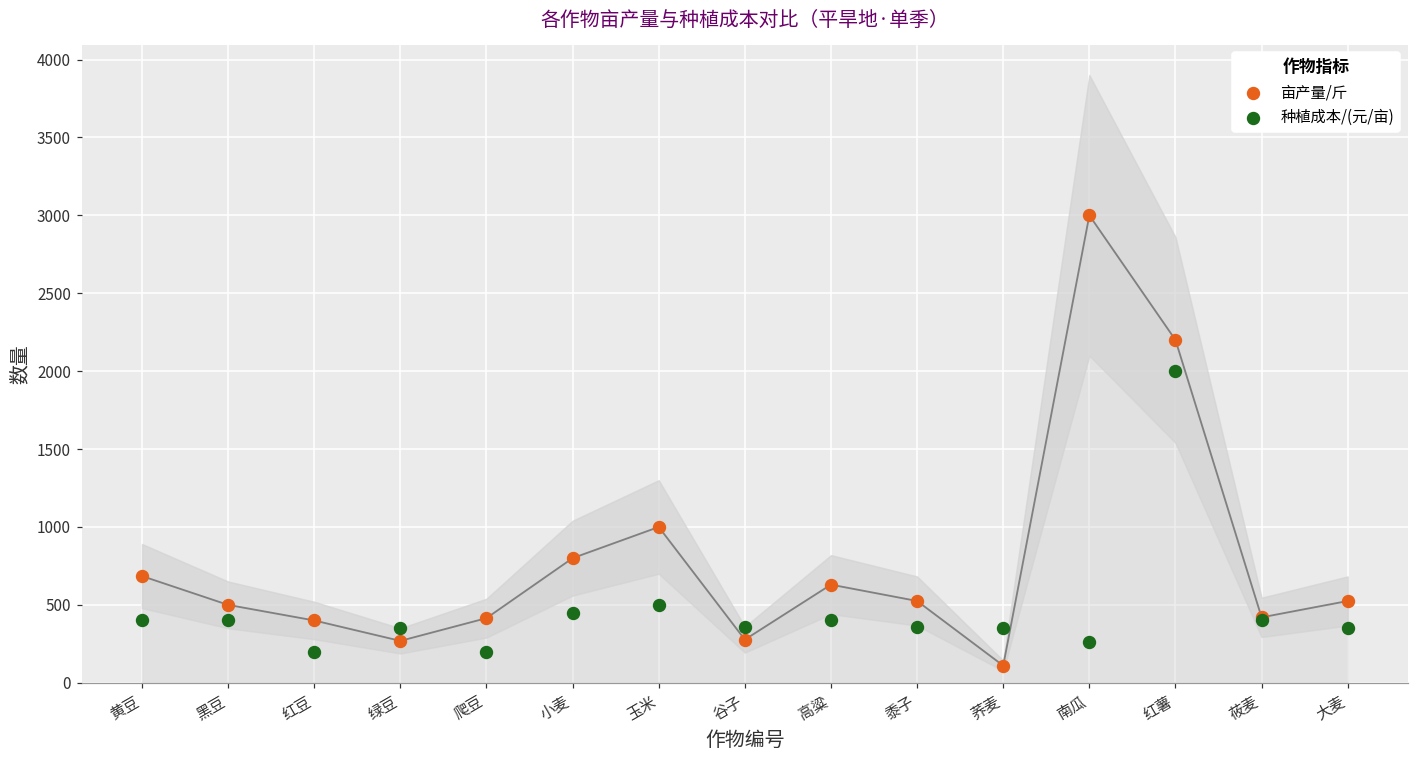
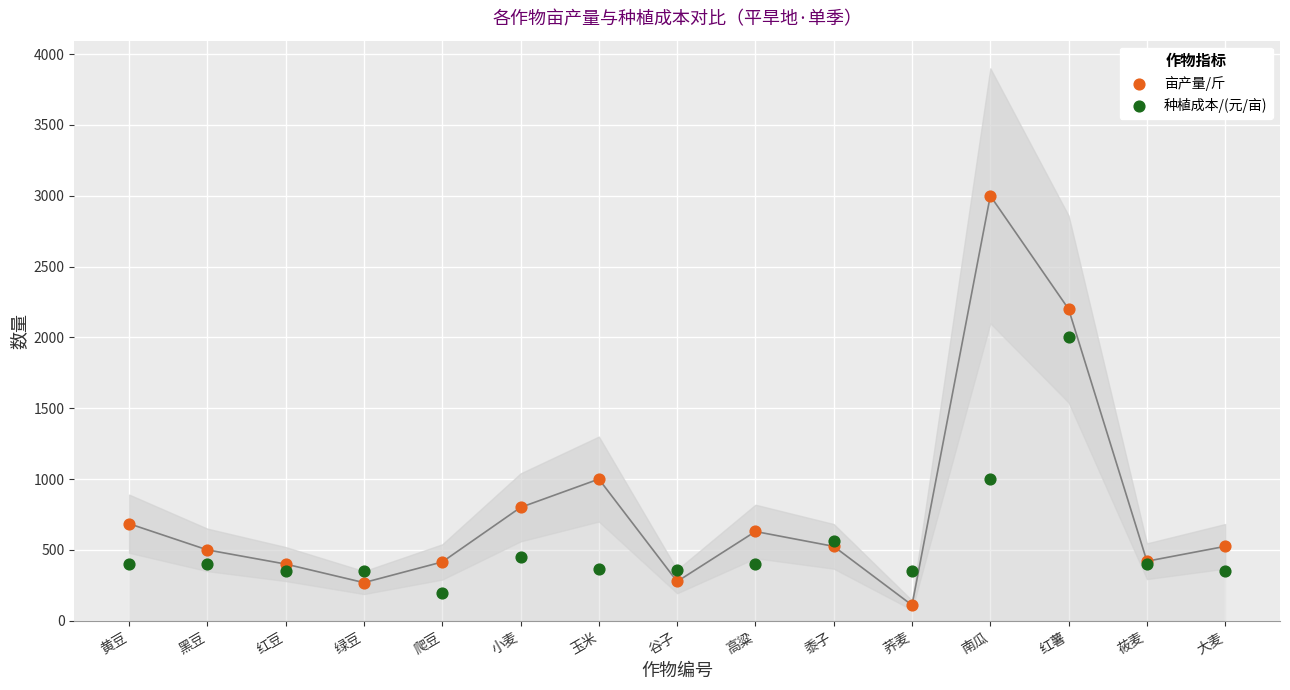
  {
    "亩产量/斤": {
      "黄豆": 690,
      "黑豆": 500,
      "红豆": 400,
      "绿豆": 270,
      "爬豆": 420,
      "小麦": 800,
      "玉米": 1000,
      "谷子": 280,
      "高粱": 630,
      "黍子": 530,
      "荞麦": 110,
      "南瓜": 3000,
      "红薯": 2200,
      "莜麦": 420,
      "大麦": 530
    },
    "种植成本/(元/亩)": {
-     "红豆": 200,
-     "玉米": 500,
-     "黍子": 360,
-     "南瓜": 260
+     "红豆": 350,
+     "玉米": 370,
+     "黍子": 560,
+     "南瓜": 1000
    }
  }
